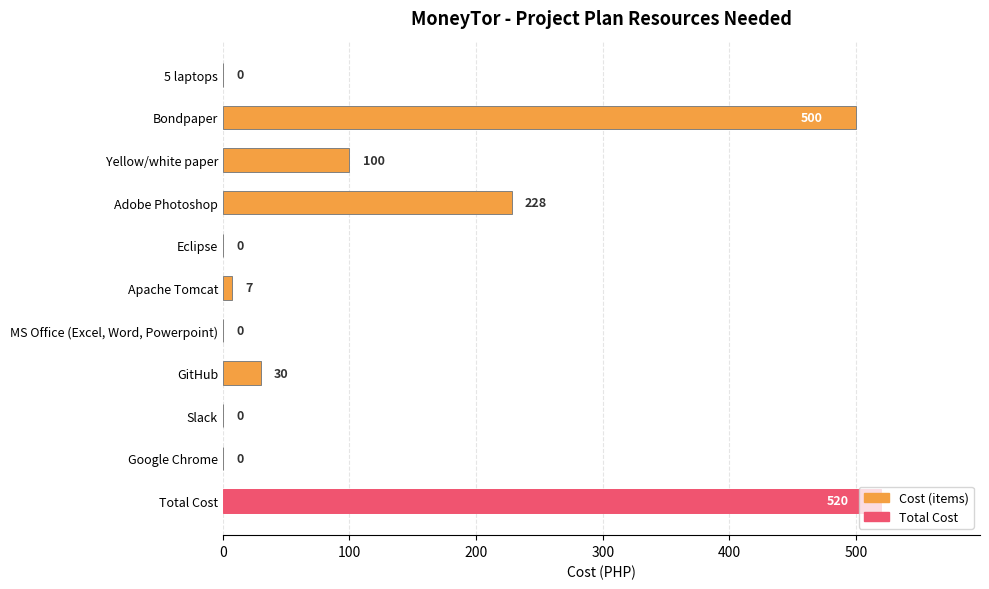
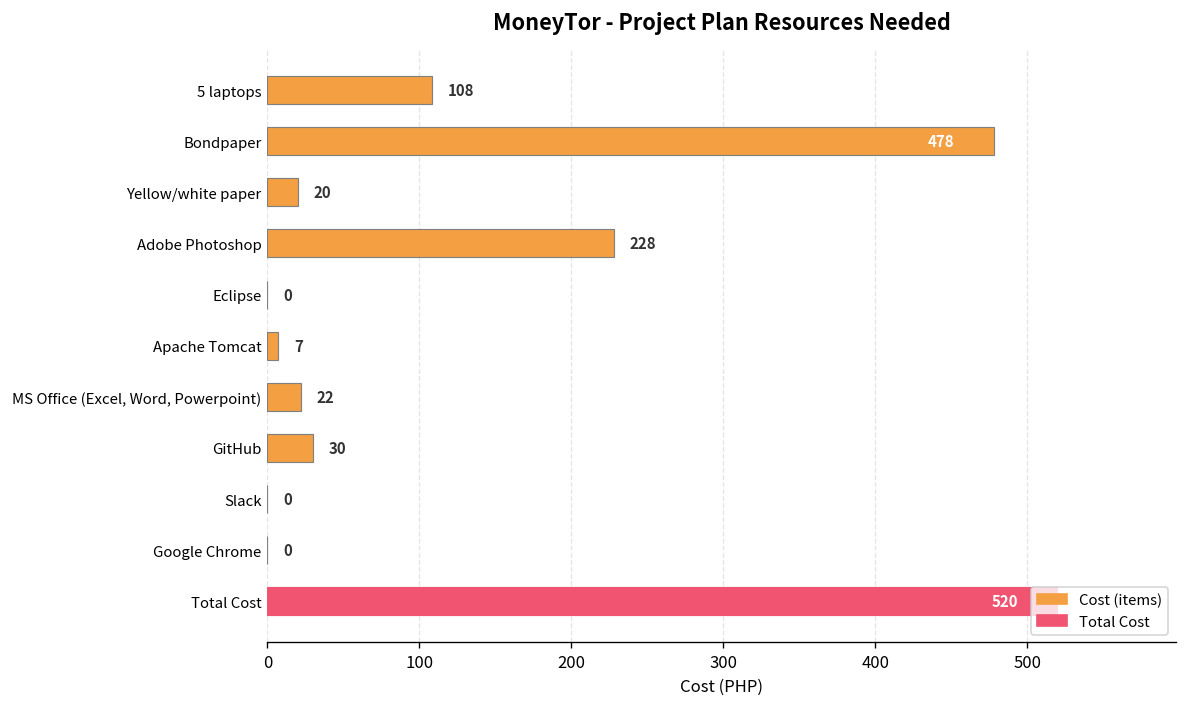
  {
-   "5 laptops": 0,
-   "Bondpaper": 500,
-   "Yellow/white paper": 100,
+   "5 laptops": 108,
+   "Bondpaper": 478,
+   "Yellow/white paper": 20,
    "Adobe Photoshop": 228,
    "Eclipse": 0,
    "Apache Tomcat": 7,
-   "MS Office (Excel, Word, Powerpoint)": 0,
+   "MS Office (Excel, Word, Powerpoint)": 22,
    "GitHub": 30,
    "Slack": 0,
    "Google Chrome": 0
  }
